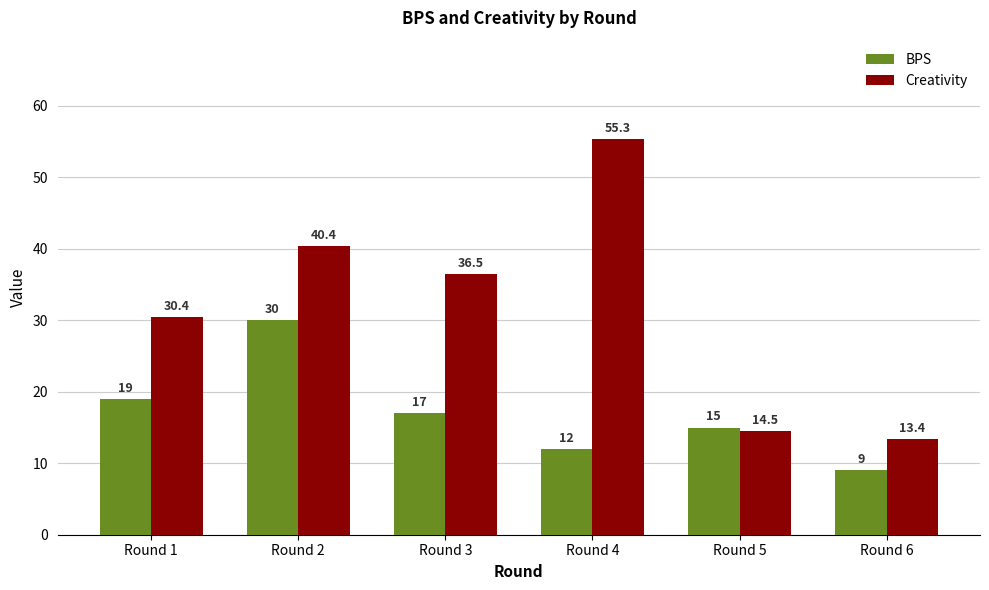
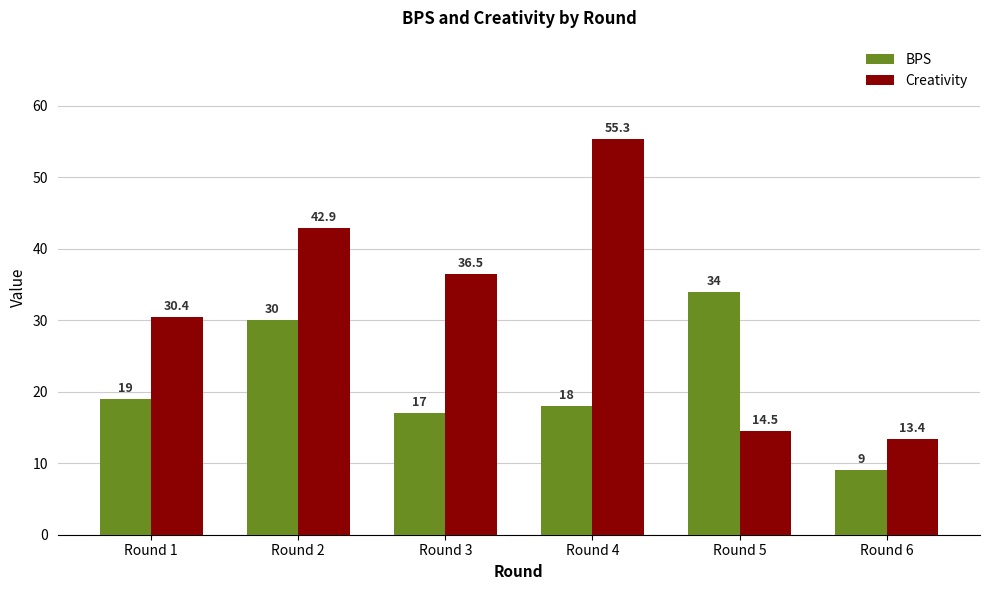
  {
    "BPS": {
      "Round 1": 19,
      "Round 2": 30,
      "Round 3": 17,
-     "Round 4": 12,
-     "Round 5": 15,
+     "Round 4": 18,
+     "Round 5": 34,
      "Round 6": 9
    },
    "Creativity": {
      "Round 1": 30.4,
-     "Round 2": 40.4,
+     "Round 2": 42.9,
      "Round 3": 36.5,
      "Round 4": 55.3,
      "Round 5": 14.5,
      "Round 6": 13.4
    }
  }
